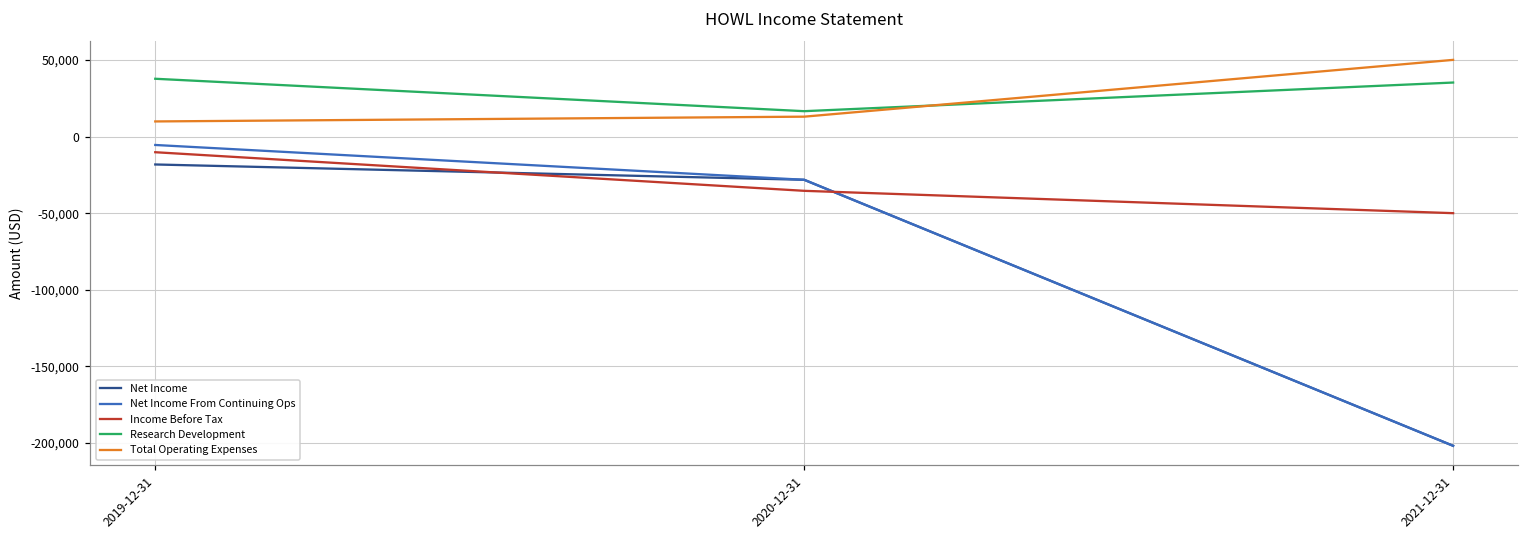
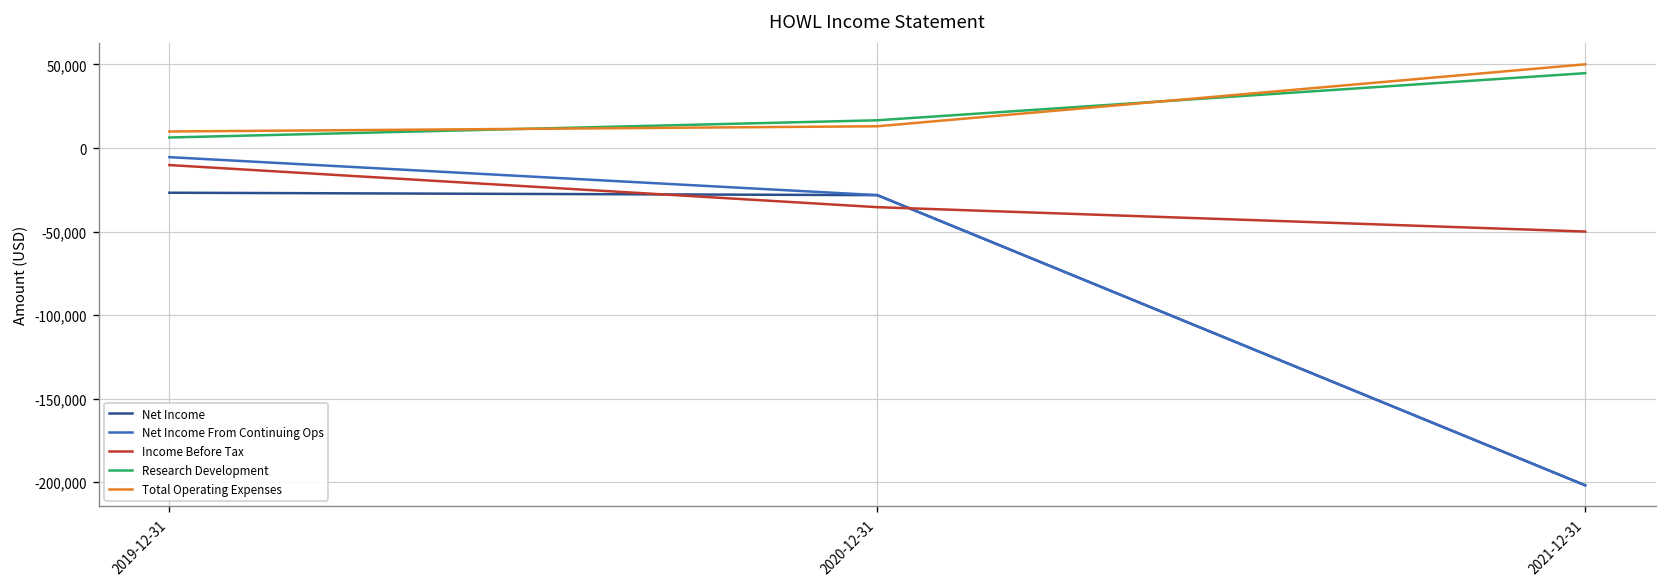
  {
    "Net Income": {
-     "2019-12-31": "-18,000"
+     "2019-12-31": "-27,000"
    },
    "Net Income From Continuing Ops": {
      "2019-12-31": "-5,000"
    },
    "Income Before Tax": {
      "2019-12-31": "-10,000",
      "2020-12-31": "-35,000",
      "2021-12-31": "-50,000"
    },
    "Research Development": {
-     "2019-12-31": "38,000",
+     "2019-12-31": "6,000",
      "2020-12-31": "17,000",
-     "2021-12-31": "35,000"
+     "2021-12-31": "45,000"
    },
    "Total Operating Expenses": {
      "2019-12-31": "10,000",
      "2020-12-31": "13,000",
      "2021-12-31": "50,000"
    }
  }
